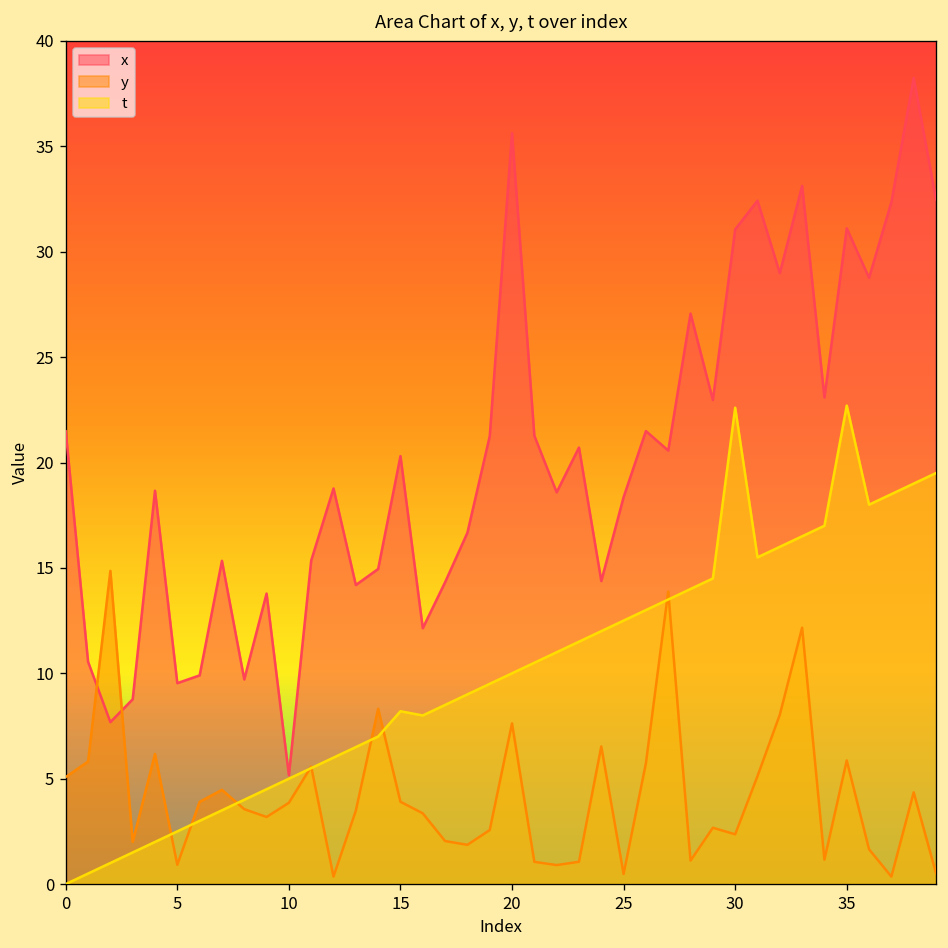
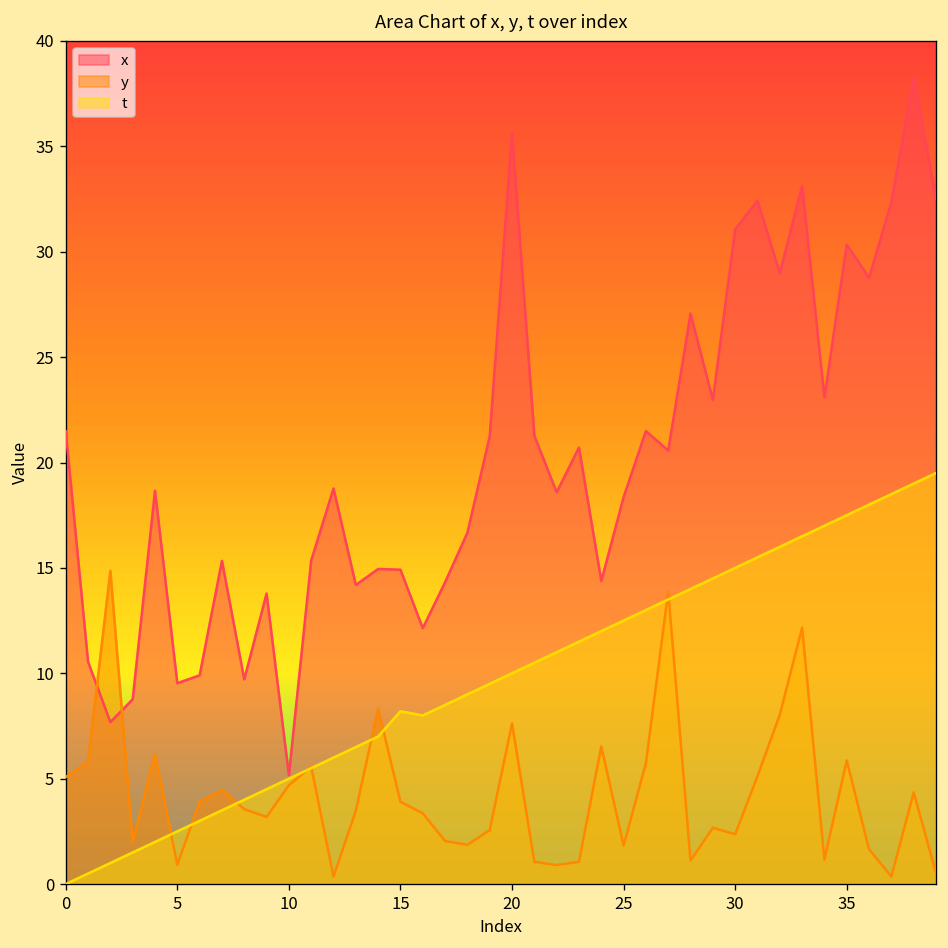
  {
    "x": {
      "0": 21.5,
      "5": 9.5,
      "10": 5.2,
-     "15": 20.3,
+     "15": 14.9,
      "20": 35.6,
      "25": 18.4,
      "30": 31.1,
-     "35": 31.1
+     "35": 30.3
    },
    "y": {
      "0": 5.1,
      "5": 0.9,
-     "10": 3.9,
+     "10": 4.7,
      "15": 3.9,
      "20": 7.6,
-     "25": 0.5,
+     "25": 1.8,
      "30": 2.4,
      "35": 5.9
    },
    "t": {
      "0": 0.0,
      "5": 2.5,
      "10": 5.0,
      "15": 8.2,
      "20": 10.0,
      "25": 12.5,
-     "30": 22.6,
-     "35": 22.7
+     "30": 15.0,
+     "35": 17.5
    }
  }
